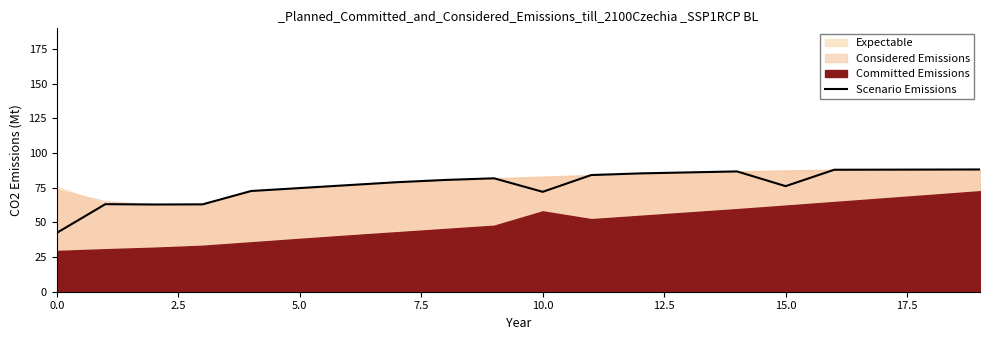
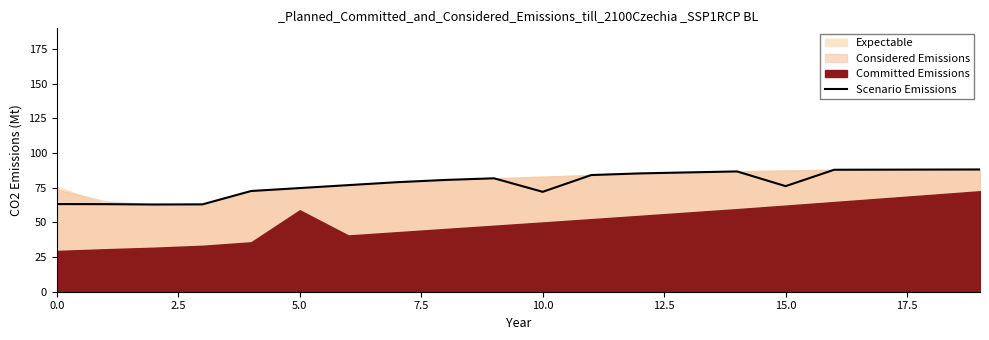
  {
    "Scenario Emissions": {
-     "0.0": 42,
+     "0.0": 63,
      "10.0": 72,
      "15.0": 76
    },
    "Committed Emissions": {
      "0.0": 29,
-     "5.0": 38,
-     "10.0": 58,
+     "5.0": 59,
+     "10.0": 50,
      "15.0": 62
    }
  }
